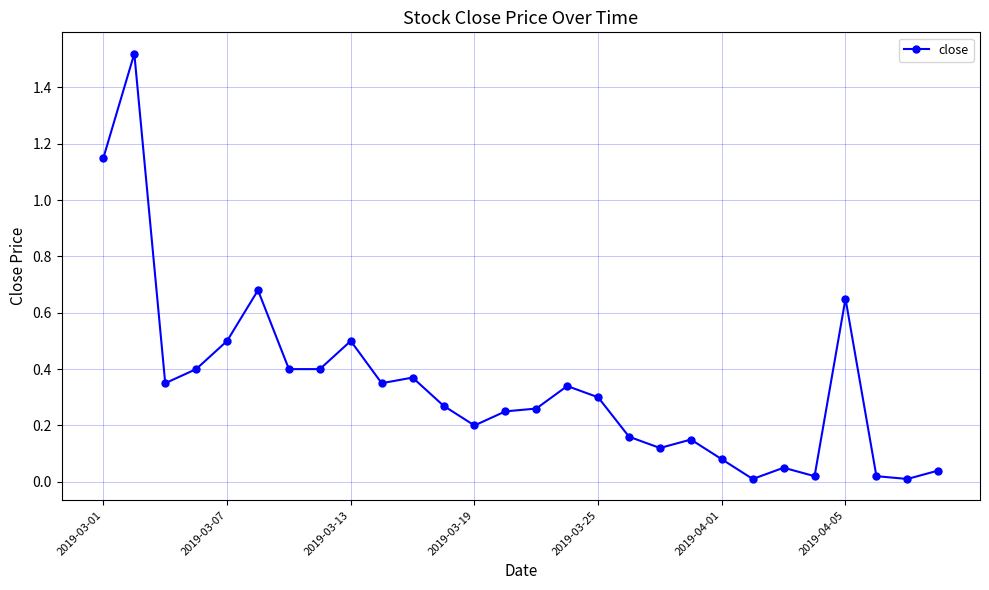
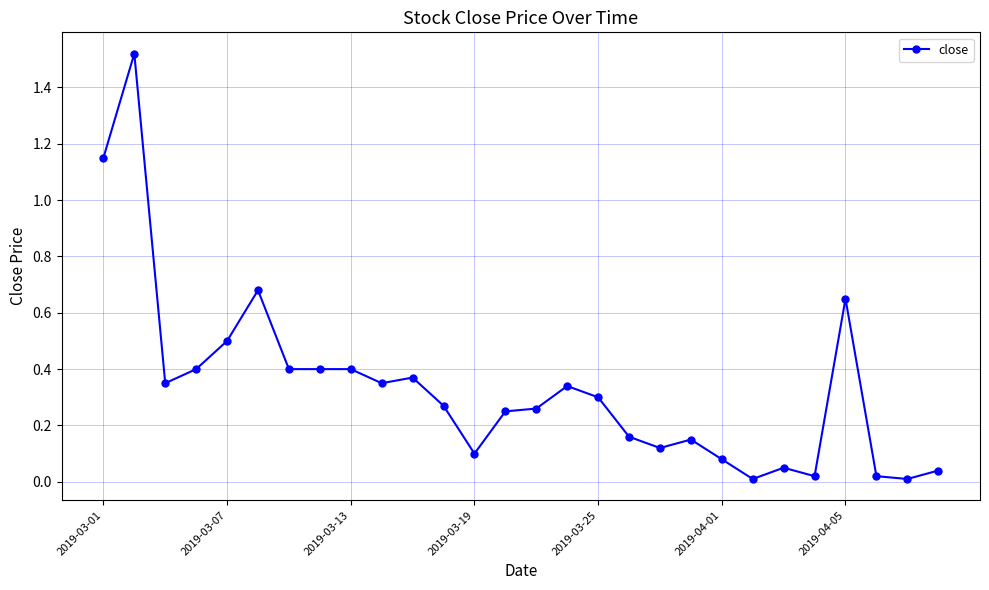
  {
    "2019-03-01": 1.15,
    "2019-03-07": 0.5,
-   "2019-03-13": 0.5,
-   "2019-03-19": 0.2,
+   "2019-03-13": 0.4,
+   "2019-03-19": 0.1,
    "2019-03-25": 0.3,
    "2019-04-01": 0.08,
    "2019-04-05": 0.65
  }
